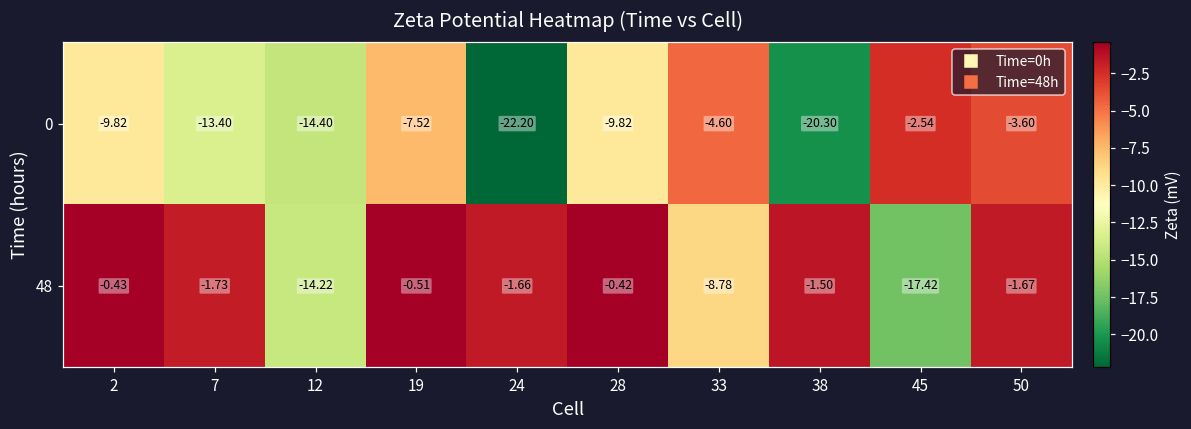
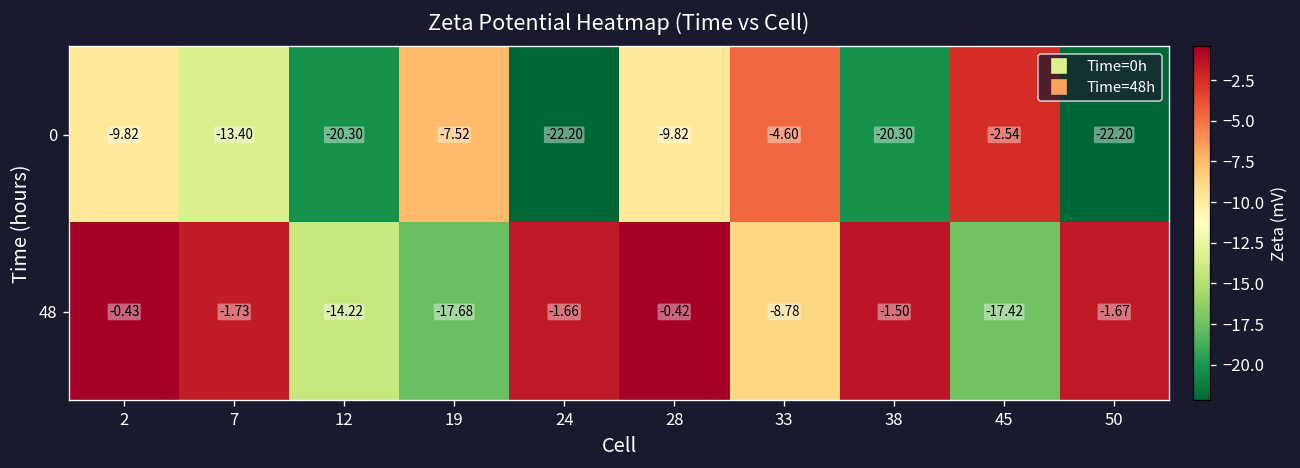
  {
    "0": {
-     "12": -14.40,
-     "50": -3.60
+     "12": -20.30,
+     "50": -22.20
    },
    "48": {
-     "19": -0.51
+     "19": -17.68
    }
  }
